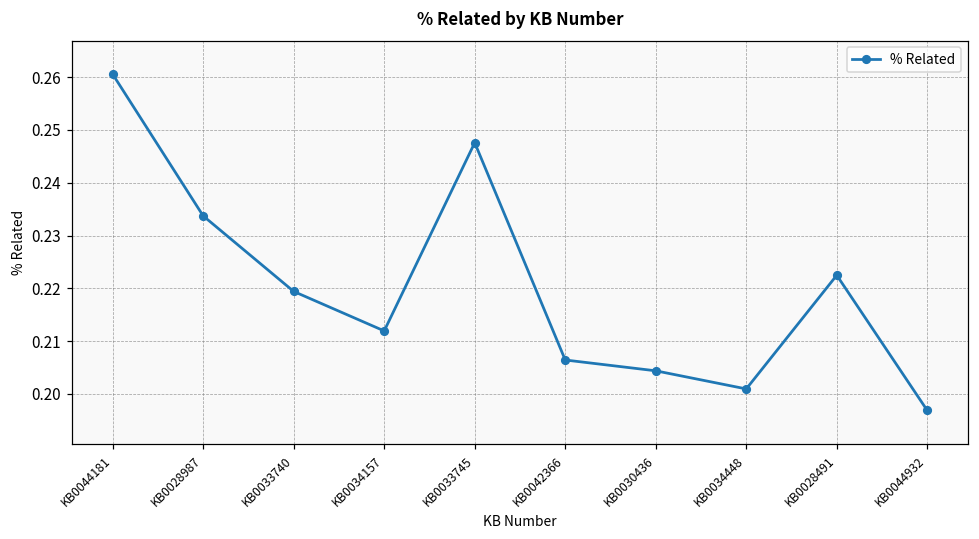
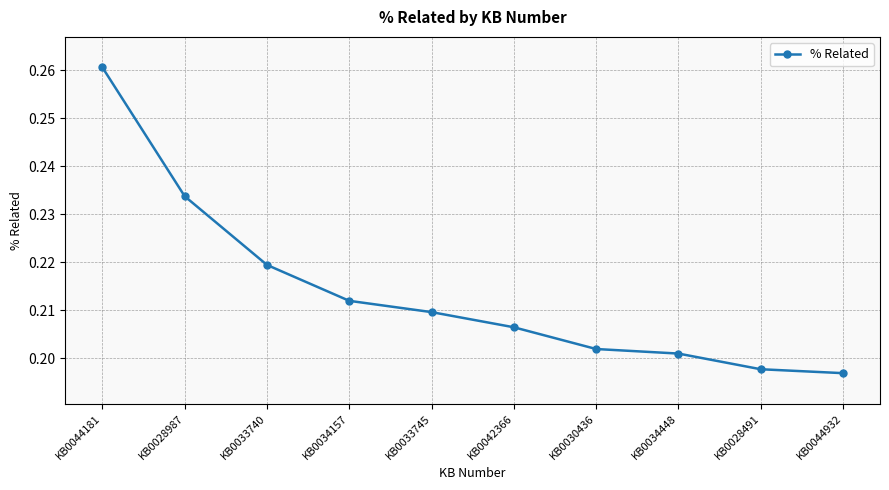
  {
    "KB0044181": 0.261,
    "KB0028987": 0.234,
    "KB0033740": 0.219,
    "KB0034157": 0.212,
-   "KB0033745": 0.248,
+   "KB0033745": 0.210,
    "KB0042366": 0.206,
-   "KB0030436": 0.204,
+   "KB0030436": 0.202,
    "KB0034448": 0.201,
-   "KB0028491": 0.222,
+   "KB0028491": 0.198,
    "KB0044932": 0.197
  }
